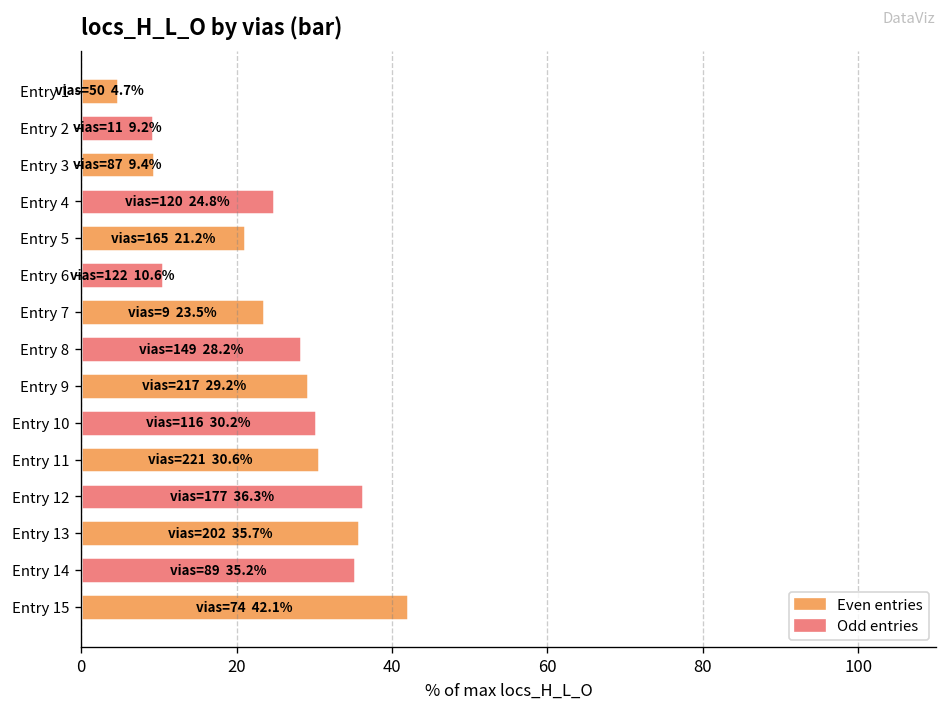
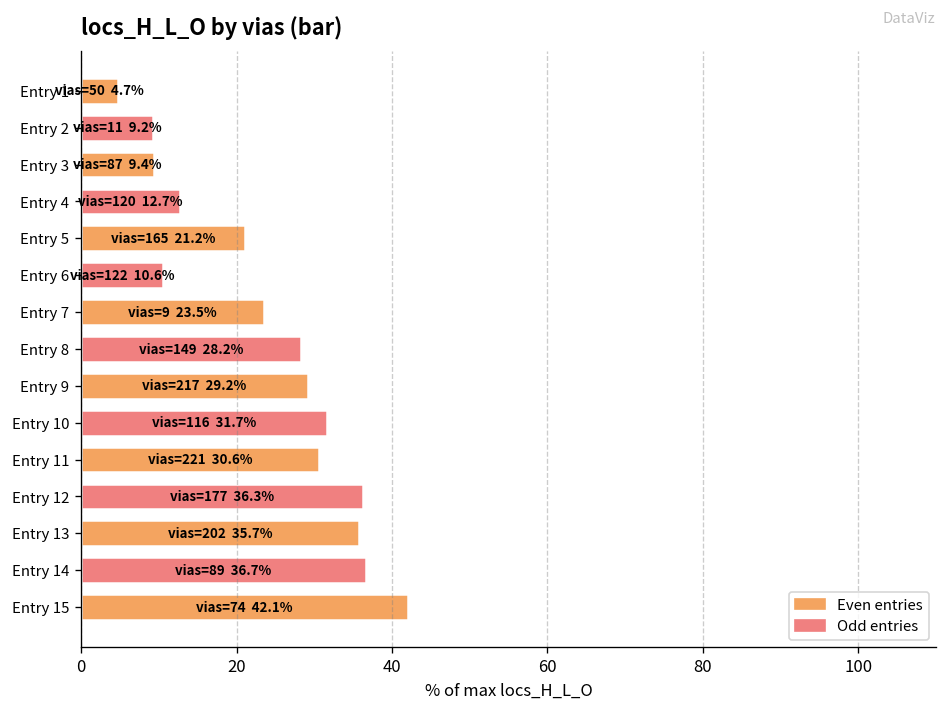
  {
    "Entry 1": "4.7%",
    "Entry 2": "9.2%",
    "Entry 3": "9.4%",
-   "Entry 4": "24.8%",
+   "Entry 4": "12.7%",
    "Entry 5": "21.2%",
    "Entry 6": "10.6%",
    "Entry 7": "23.5%",
    "Entry 8": "28.2%",
    "Entry 9": "29.2%",
-   "Entry 10": "30.2%",
+   "Entry 10": "31.7%",
    "Entry 11": "30.6%",
    "Entry 12": "36.3%",
    "Entry 13": "35.7%",
-   "Entry 14": "35.2%",
+   "Entry 14": "36.7%",
    "Entry 15": "42.1%"
  }
